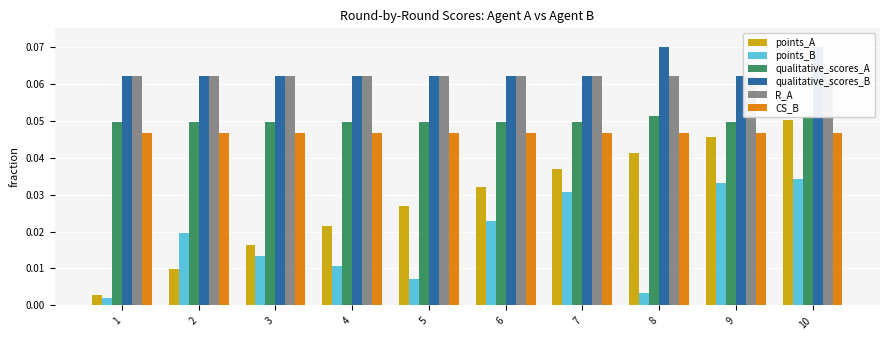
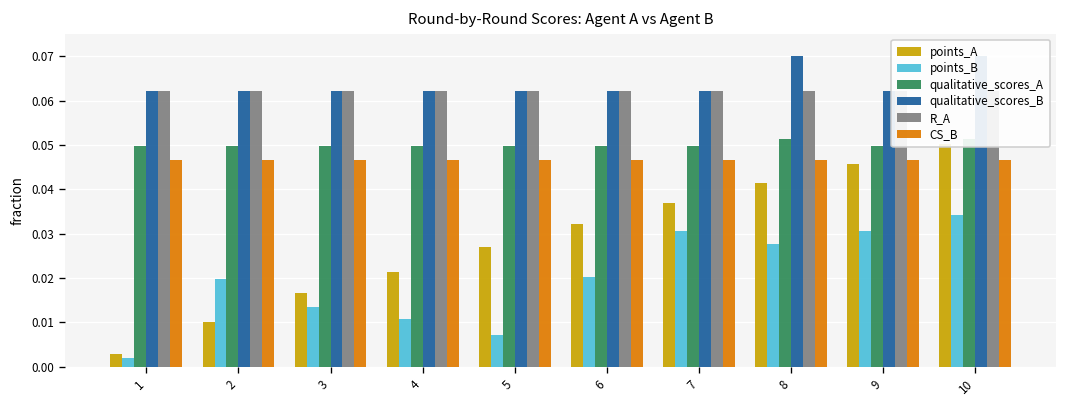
  {
    "points_B": {
      "1": 0.002,
      "2": 0.020,
      "3": 0.014,
      "4": 0.011,
      "5": 0.007,
-     "6": 0.023,
+     "6": 0.020,
      "7": 0.031,
-     "8": 0.003,
-     "9": 0.033,
+     "8": 0.028,
+     "9": 0.031,
      "10": 0.034
    },
    "qualitative_scores_A": {
      "1": 0.050,
      "2": 0.050,
      "3": 0.050,
      "4": 0.050,
      "5": 0.050,
      "6": 0.050,
      "7": 0.050,
      "8": 0.051,
      "9": 0.050
    },
    "qualitative_scores_B": {
      "1": 0.062,
      "2": 0.062,
      "3": 0.062,
      "4": 0.062,
      "5": 0.062,
      "6": 0.062,
      "7": 0.062,
      "8": 0.070,
      "9": 0.062
    },
    "R_A": {
      "1": 0.062,
      "2": 0.062,
      "3": 0.062,
      "4": 0.062,
      "5": 0.062,
      "6": 0.062,
      "7": 0.062,
      "8": 0.062
    }
  }
